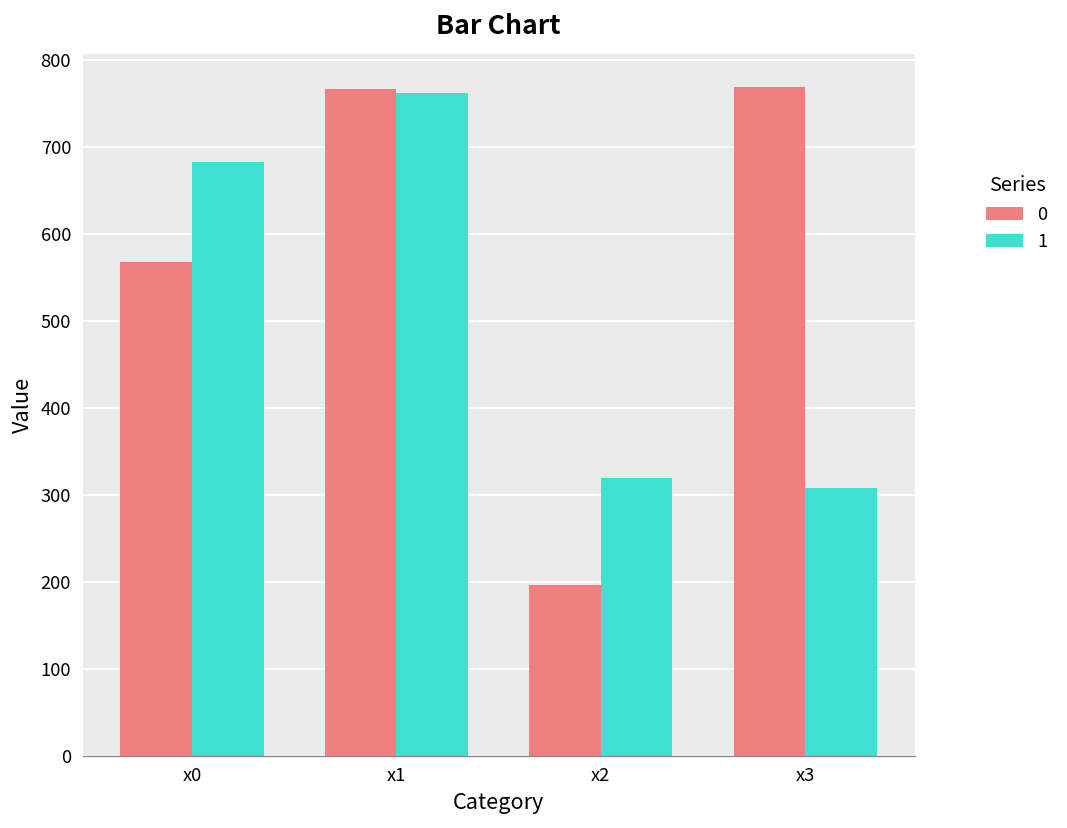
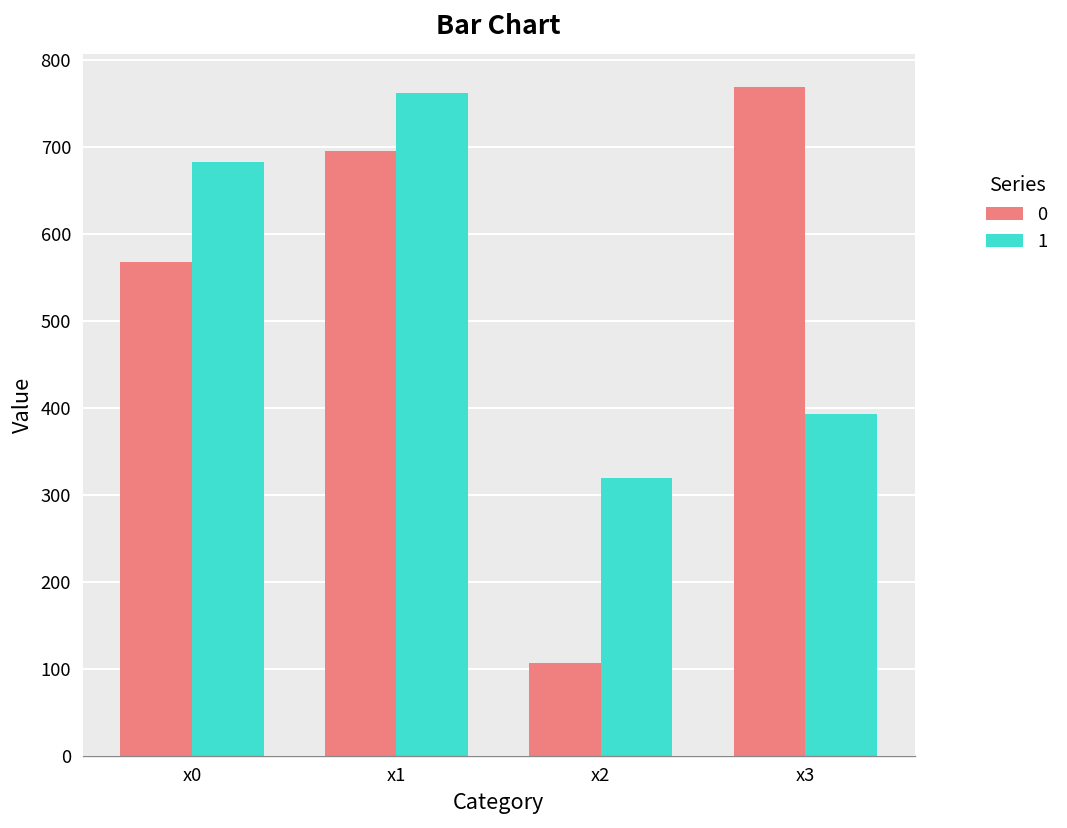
  {
    "0": {
      "x0": 570,
-     "x1": 770,
-     "x2": 200,
+     "x1": 700,
+     "x2": 110,
      "x3": 770
    },
    "1": {
      "x0": 680,
      "x1": 760,
      "x2": 320,
-     "x3": 310
+     "x3": 390
    }
  }
